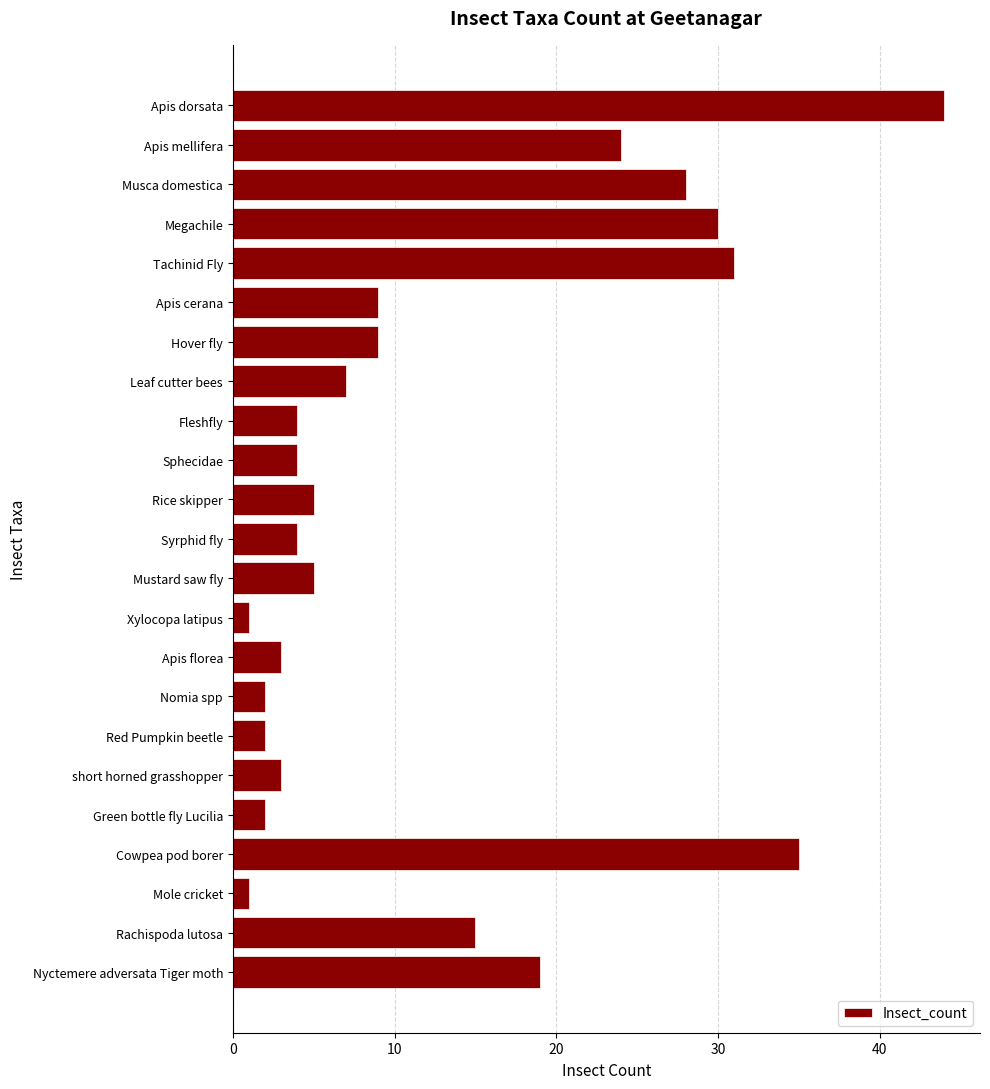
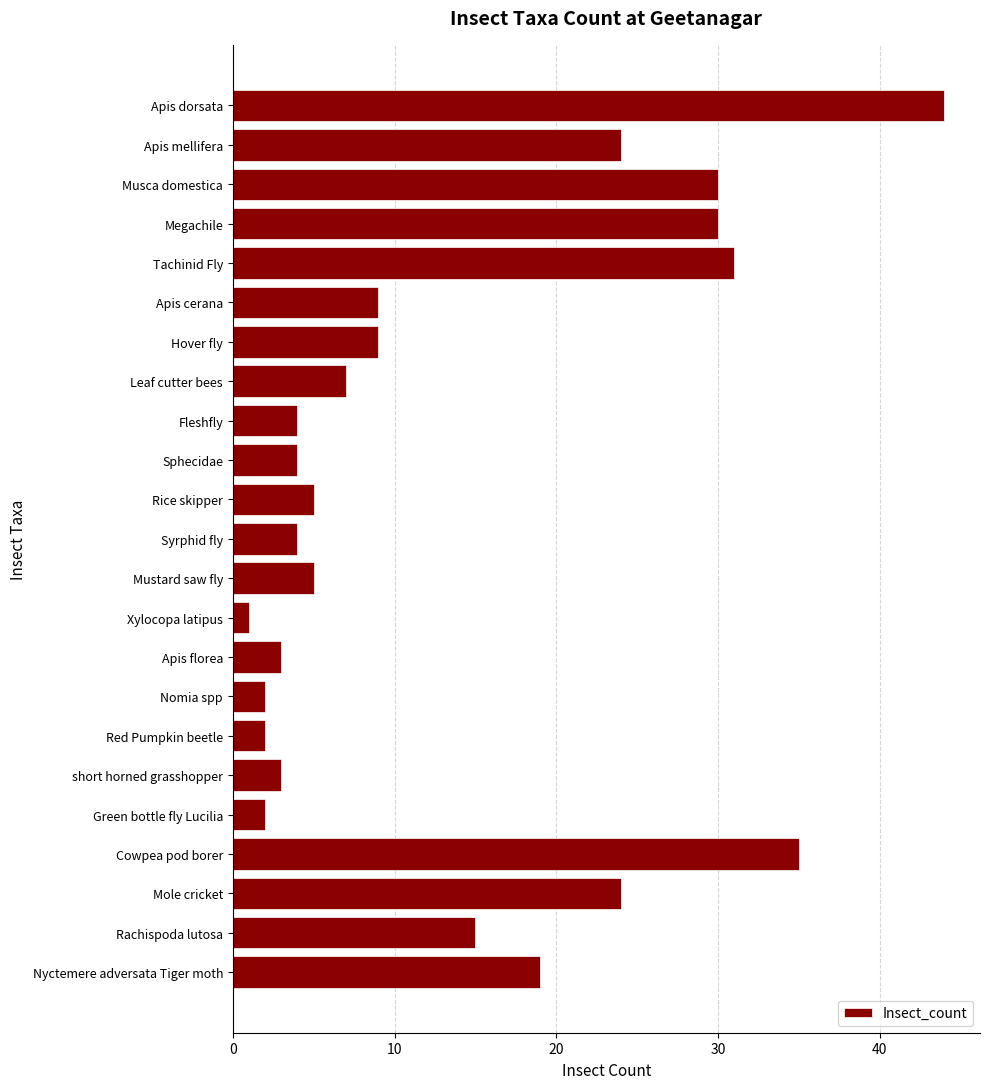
  {
    "Apis dorsata": 44,
    "Apis mellifera": 24,
-   "Musca domestica": 28,
+   "Musca domestica": 30,
    "Megachile": 30,
    "Tachinid Fly": 31,
    "Apis cerana": 9,
    "Hover fly": 9,
    "Leaf cutter bees": 7,
    "Fleshfly": 4,
    "Sphecidae": 4,
    "Rice skipper": 5,
    "Syrphid fly": 4,
    "Mustard saw fly": 5,
    "Xylocopa latipus": 1,
    "Apis florea": 3,
    "Nomia spp": 2,
    "Red Pumpkin beetle": 2,
    "short horned grasshopper": 3,
    "Green bottle fly Lucilia": 2,
    "Cowpea pod borer": 35,
-   "Mole cricket": 1,
+   "Mole cricket": 24,
    "Rachispoda lutosa": 15,
    "Nyctemere adversata Tiger moth": 19
  }
